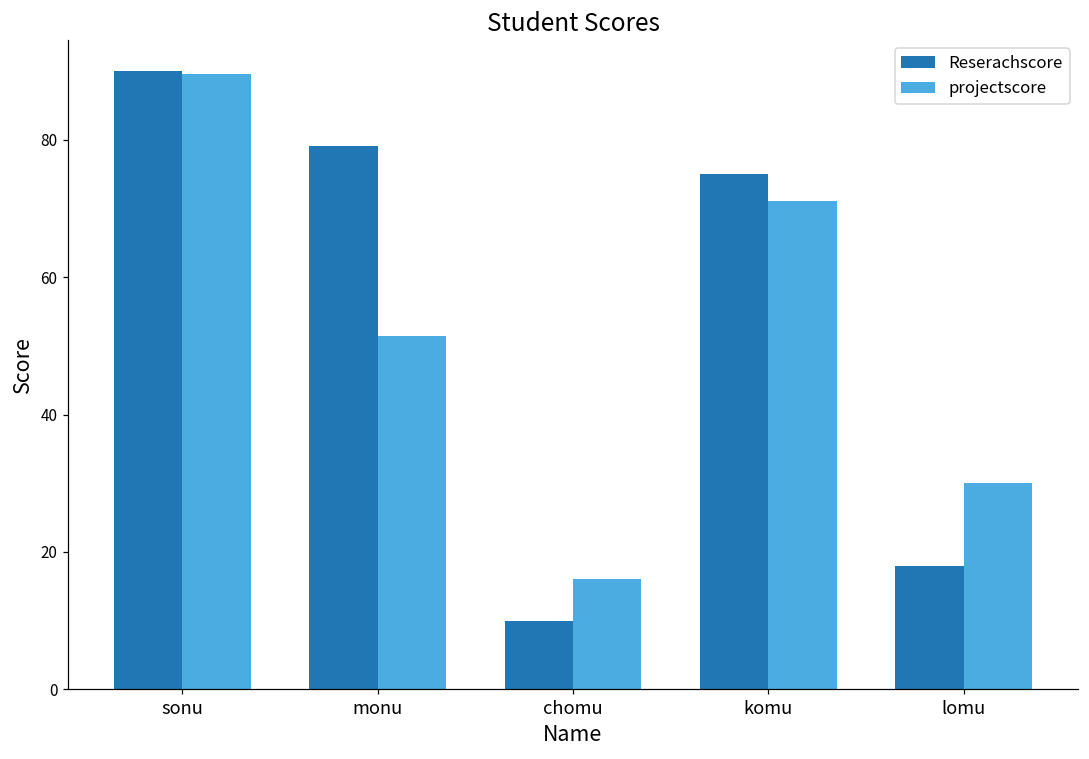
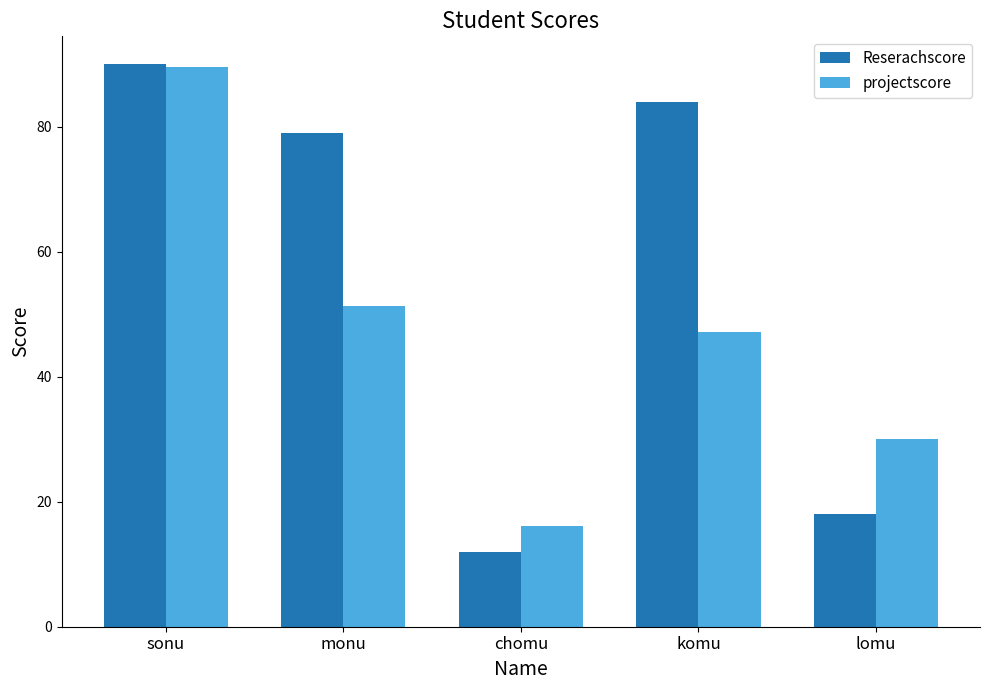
  {
    "Reserachscore": {
      "sonu": 90,
      "monu": 79,
-     "chomu": 10,
-     "komu": 75,
+     "chomu": 12,
+     "komu": 84,
      "lomu": 18
    },
    "projectscore": {
      "sonu": 90,
      "monu": 51,
      "chomu": 16,
-     "komu": 71,
+     "komu": 47,
      "lomu": 30
    }
  }
